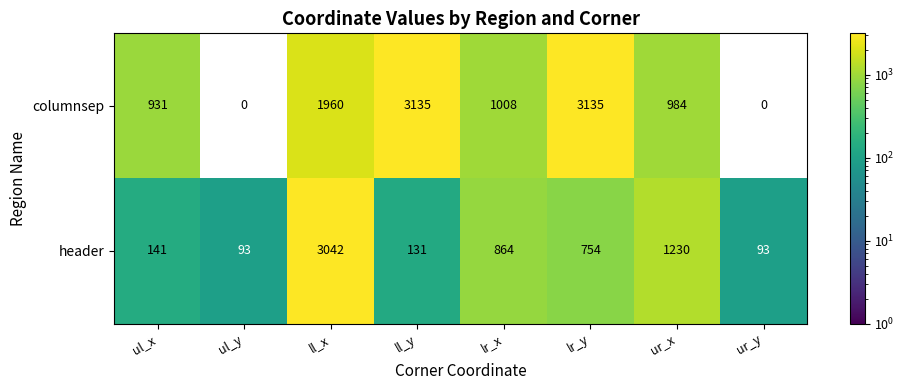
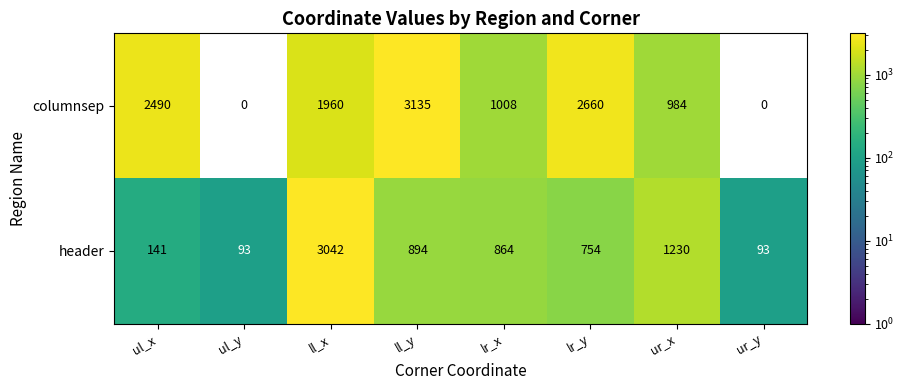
  {
    "columnsep": {
-     "ul_x": 931,
+     "ul_x": 2490,
      "ul_y": 0,
      "ll_x": 1960,
      "ll_y": 3135,
      "lr_x": 1008,
-     "lr_y": 3135,
+     "lr_y": 2660,
      "ur_x": 984,
      "ur_y": 0
    },
    "header": {
      "ul_x": 141,
      "ul_y": 93,
      "ll_x": 3042,
-     "ll_y": 131,
+     "ll_y": 894,
      "lr_x": 864,
      "lr_y": 754,
      "ur_x": 1230,
      "ur_y": 93
    }
  }
